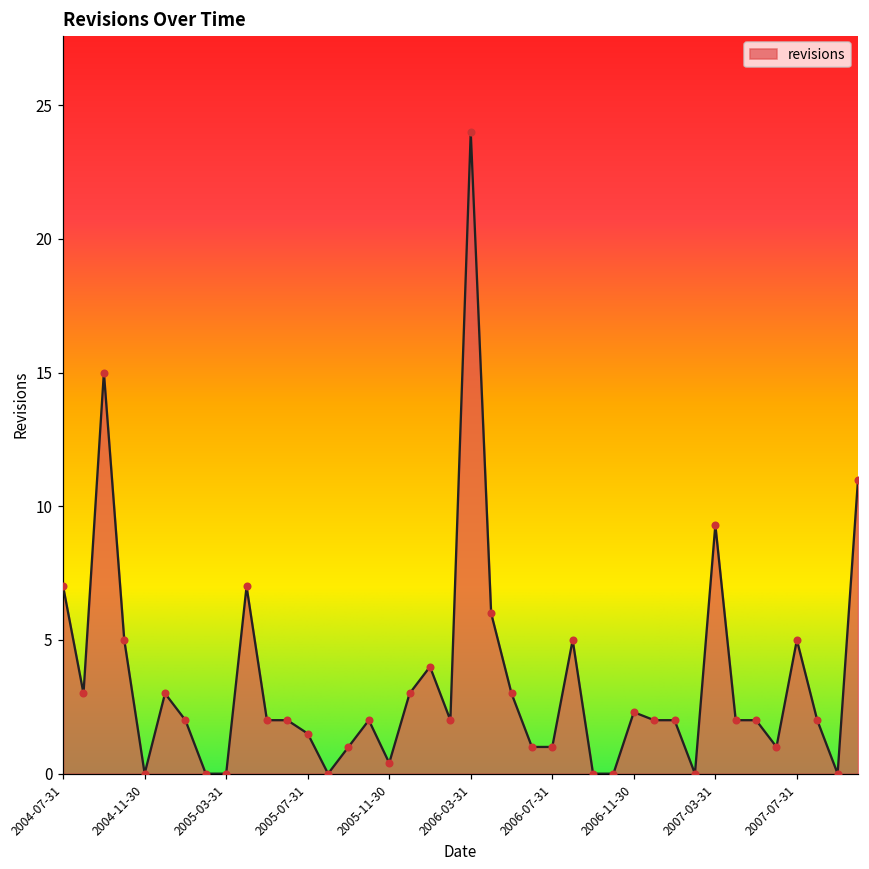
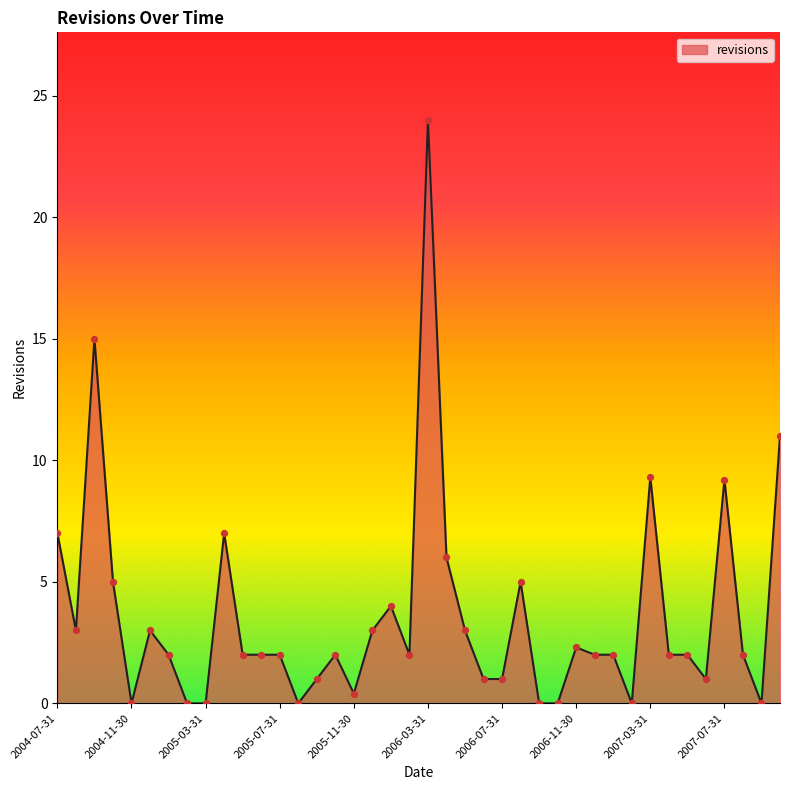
  {
    "2004-07-31": 7.0,
    "2004-11-30": 0.0,
    "2005-03-31": 0.0,
-   "2005-07-31": 1.5,
+   "2005-07-31": 2.0,
    "2005-11-30": 0.4,
    "2006-03-31": 24.0,
    "2006-07-31": 1.0,
    "2006-11-30": 2.3,
    "2007-03-31": 9.3,
-   "2007-07-31": 5.0
+   "2007-07-31": 9.2
  }
